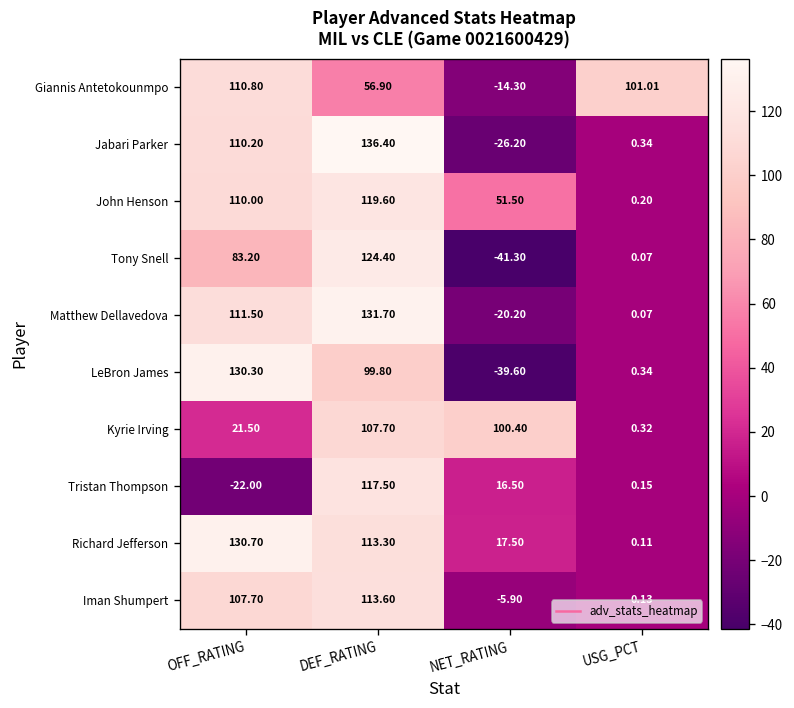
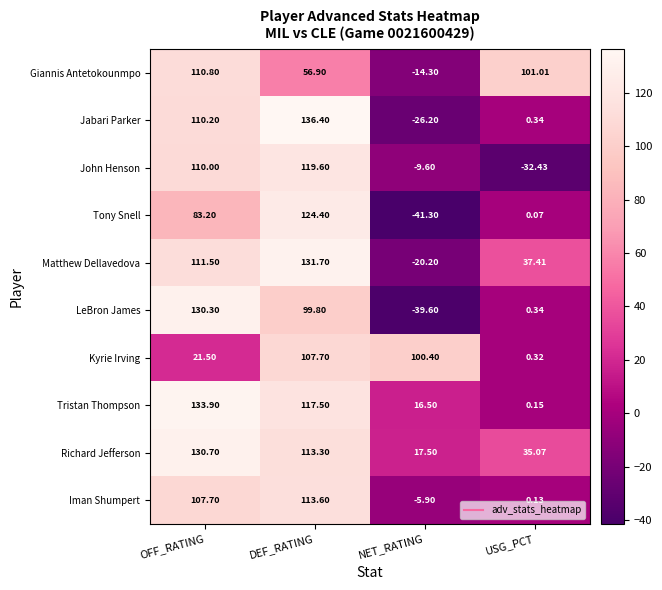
  {
    "Giannis Antetokounmpo": {
      "OFF_RATING": 110.80,
      "DEF_RATING": 56.90,
      "NET_RATING": -14.30,
      "USG_PCT": 101.01
    },
    "Jabari Parker": {
      "OFF_RATING": 110.20,
      "DEF_RATING": 136.40,
      "NET_RATING": -26.20,
      "USG_PCT": 0.34
    },
    "John Henson": {
      "OFF_RATING": 110.00,
      "DEF_RATING": 119.60,
-     "NET_RATING": 51.50,
-     "USG_PCT": 0.20
+     "NET_RATING": -9.60,
+     "USG_PCT": -32.43
    },
    "Tony Snell": {
      "OFF_RATING": 83.20,
      "DEF_RATING": 124.40,
      "NET_RATING": -41.30,
      "USG_PCT": 0.07
    },
    "Matthew Dellavedova": {
      "OFF_RATING": 111.50,
      "DEF_RATING": 131.70,
      "NET_RATING": -20.20,
-     "USG_PCT": 0.07
+     "USG_PCT": 37.41
    },
    "LeBron James": {
      "OFF_RATING": 130.30,
      "DEF_RATING": 99.80,
      "NET_RATING": -39.60,
      "USG_PCT": 0.34
    },
    "Kyrie Irving": {
      "OFF_RATING": 21.50,
      "DEF_RATING": 107.70,
      "NET_RATING": 100.40,
      "USG_PCT": 0.32
    },
    "Tristan Thompson": {
-     "OFF_RATING": -22.00,
+     "OFF_RATING": 133.90,
      "DEF_RATING": 117.50,
      "NET_RATING": 16.50,
      "USG_PCT": 0.15
    },
    "Richard Jefferson": {
      "OFF_RATING": 130.70,
      "DEF_RATING": 113.30,
      "NET_RATING": 17.50,
-     "USG_PCT": 0.11
+     "USG_PCT": 35.07
    },
    "Iman Shumpert": {
      "OFF_RATING": 107.70,
      "DEF_RATING": 113.60,
      "NET_RATING": -5.90
    }
  }
